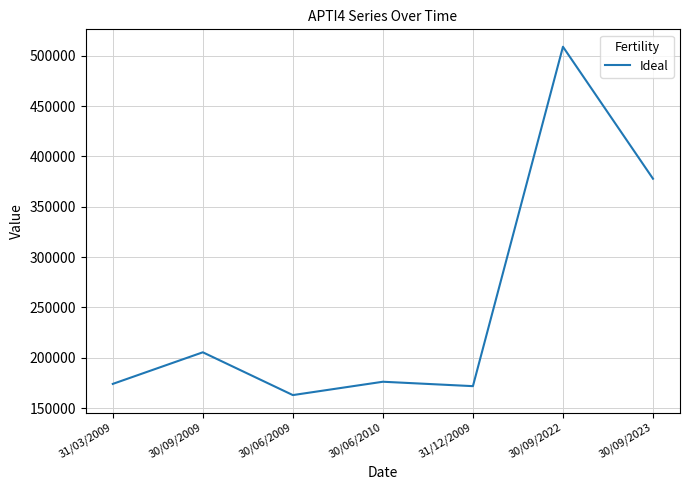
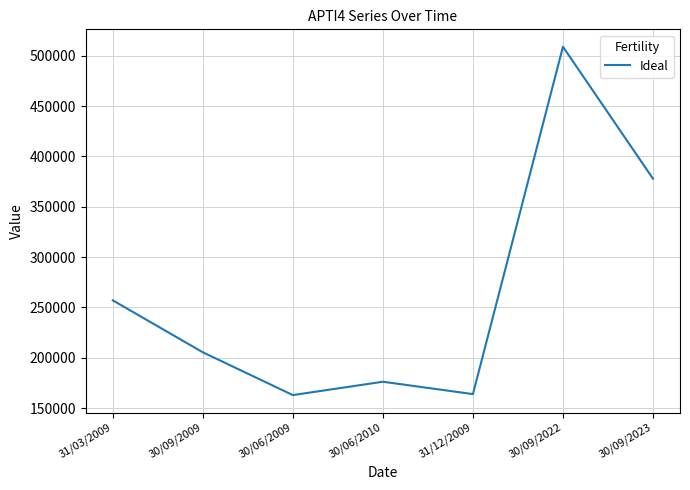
  {
-   "31/03/2009": 174000,
+   "31/03/2009": 257000,
    "30/09/2009": 205000,
    "30/06/2009": 163000,
    "30/06/2010": 176000,
-   "31/12/2009": 172000,
+   "31/12/2009": 164000,
    "30/09/2022": 509000,
    "30/09/2023": 378000
  }
